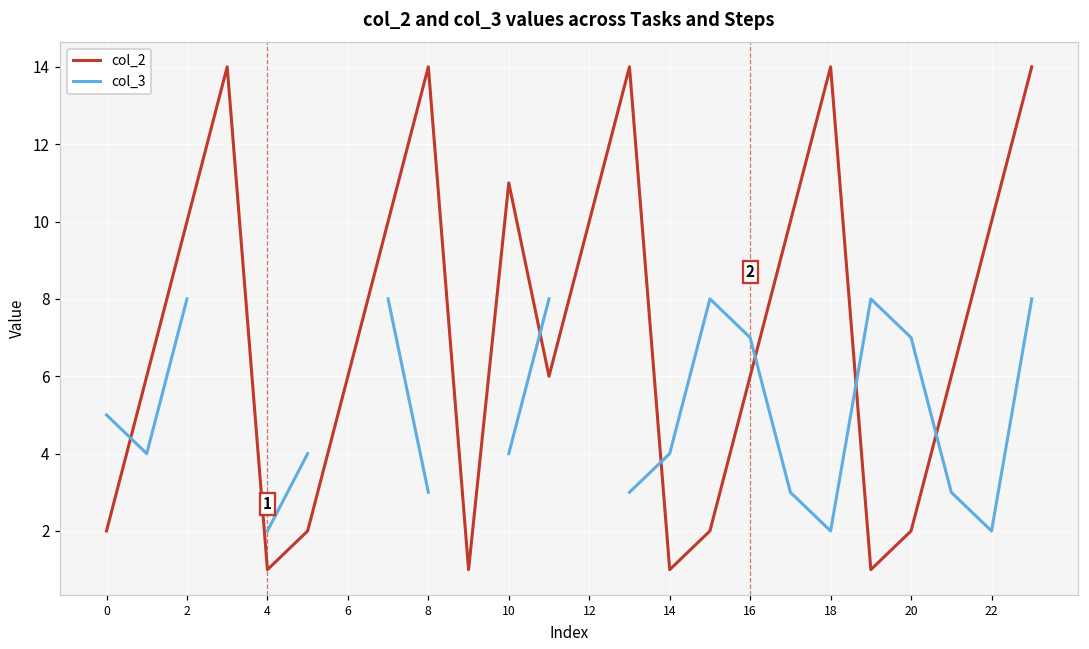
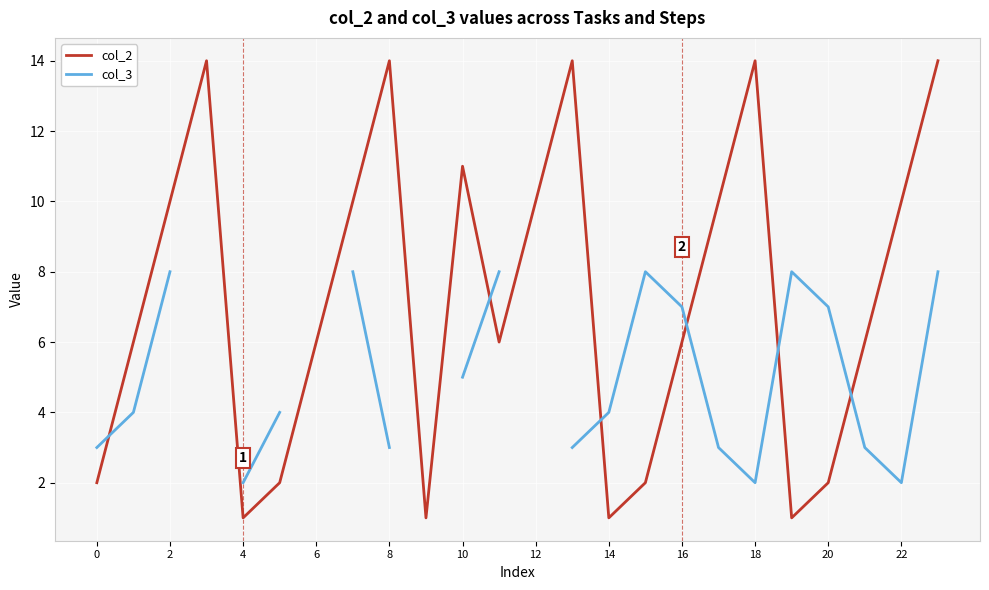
  {
    "col_2": {
      "0": 2,
      "2": 10,
      "4": 1,
      "6": 6,
      "8": 14,
      "10": 11,
      "12": 10,
      "14": 1,
      "16": 6,
      "18": 14,
      "20": 2,
      "22": 10
    },
    "col_3": {
-     "0": 5,
+     "0": 3,
      "2": 8,
      "8": 3,
-     "10": 4,
+     "10": 5,
      "14": 4,
      "16": 7,
      "18": 2,
      "20": 7,
      "22": 2
    }
  }
